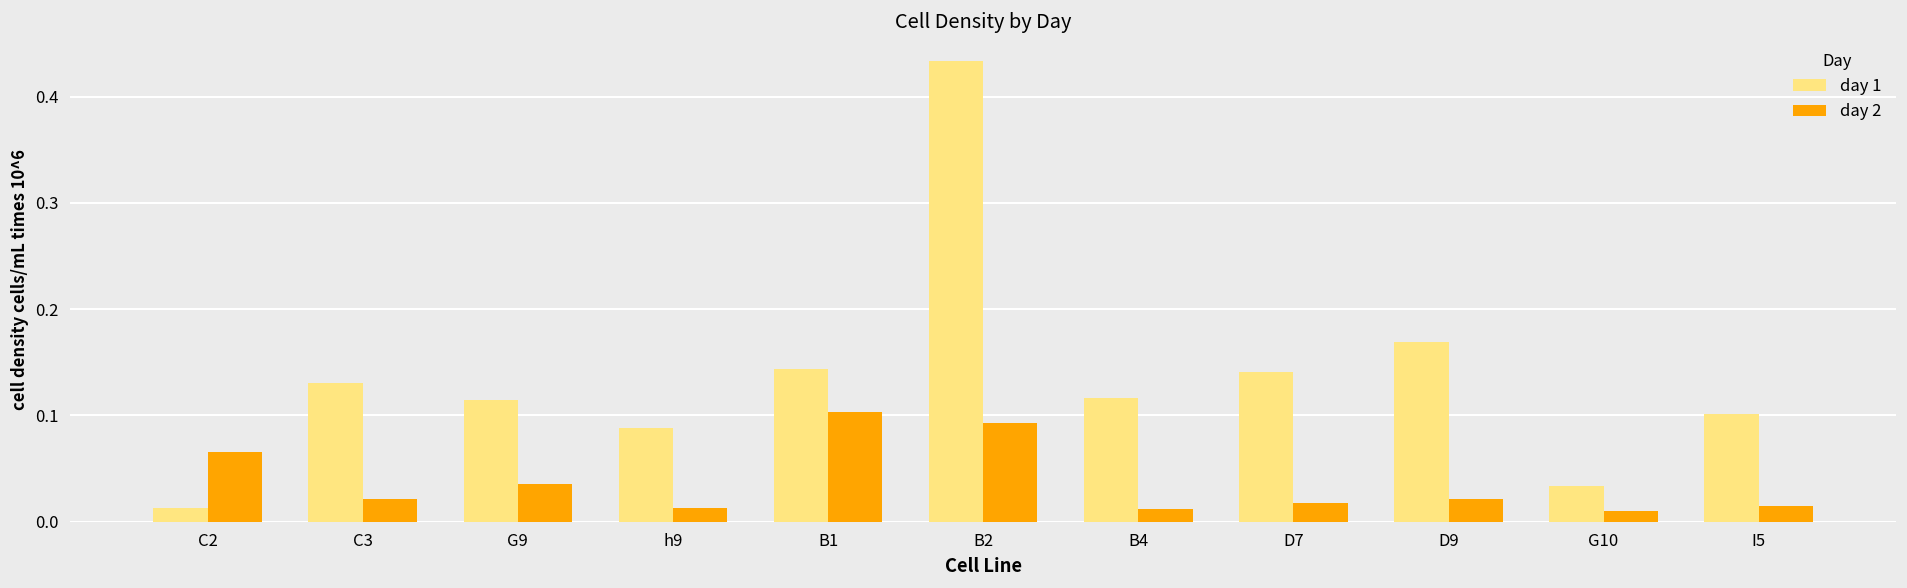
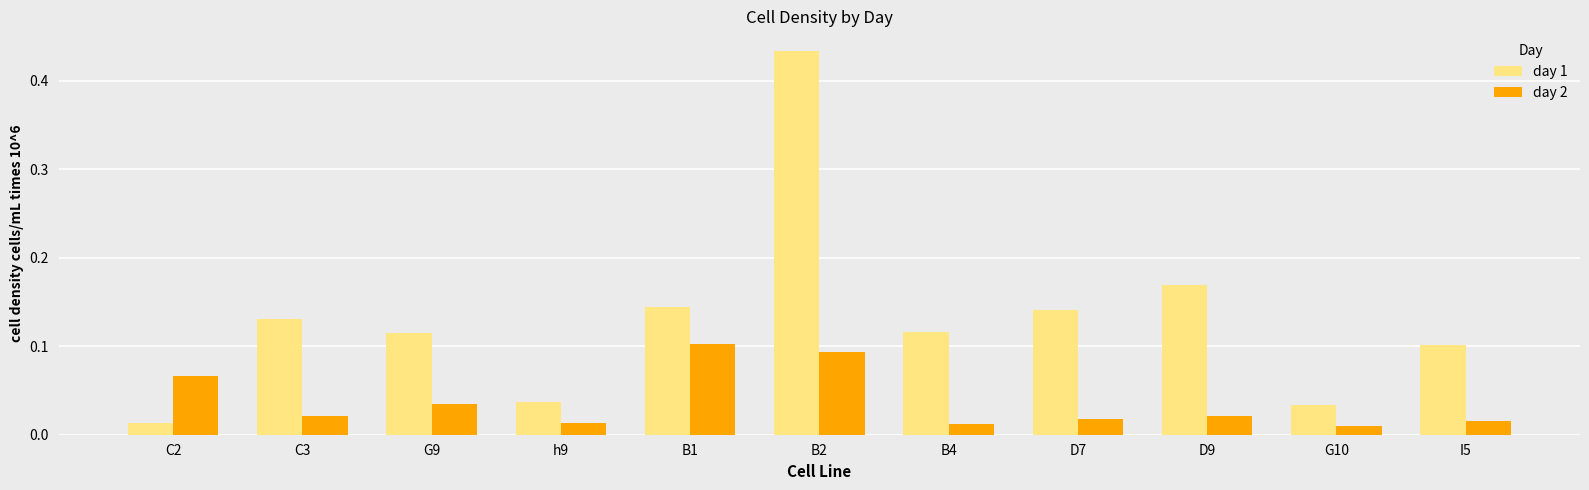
  {
    "day 1": {
      "C2": 0.01,
      "C3": 0.13,
      "G9": 0.12,
-     "h9": 0.09,
+     "h9": 0.04,
      "B1": 0.14,
      "B2": 0.43,
      "B4": 0.12,
      "D7": 0.14,
      "D9": 0.17,
      "G10": 0.03,
      "I5": 0.10
    },
    "day 2": {
      "C2": 0.07,
      "C3": 0.02,
      "G9": 0.04,
      "h9": 0.01,
      "B1": 0.10,
      "B2": 0.09,
      "B4": 0.01,
      "D7": 0.02,
      "D9": 0.02,
      "G10": 0.01,
      "I5": 0.02
    }
  }
